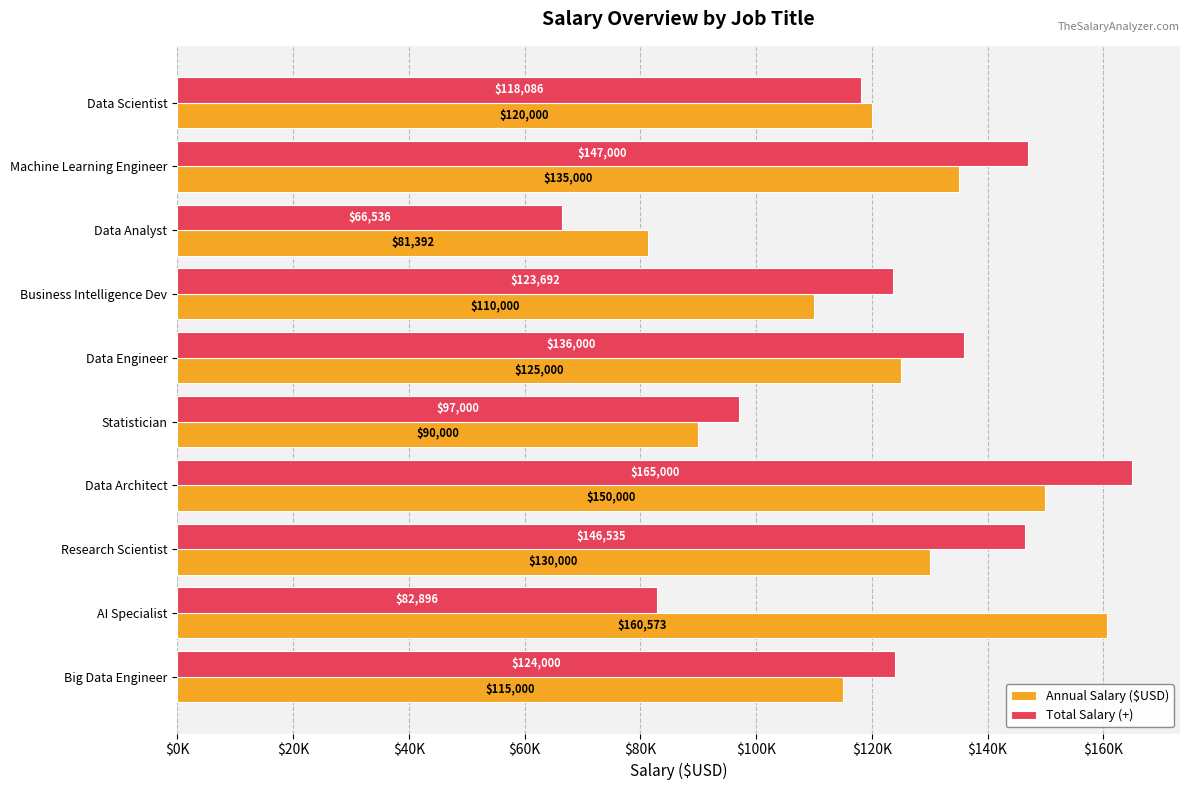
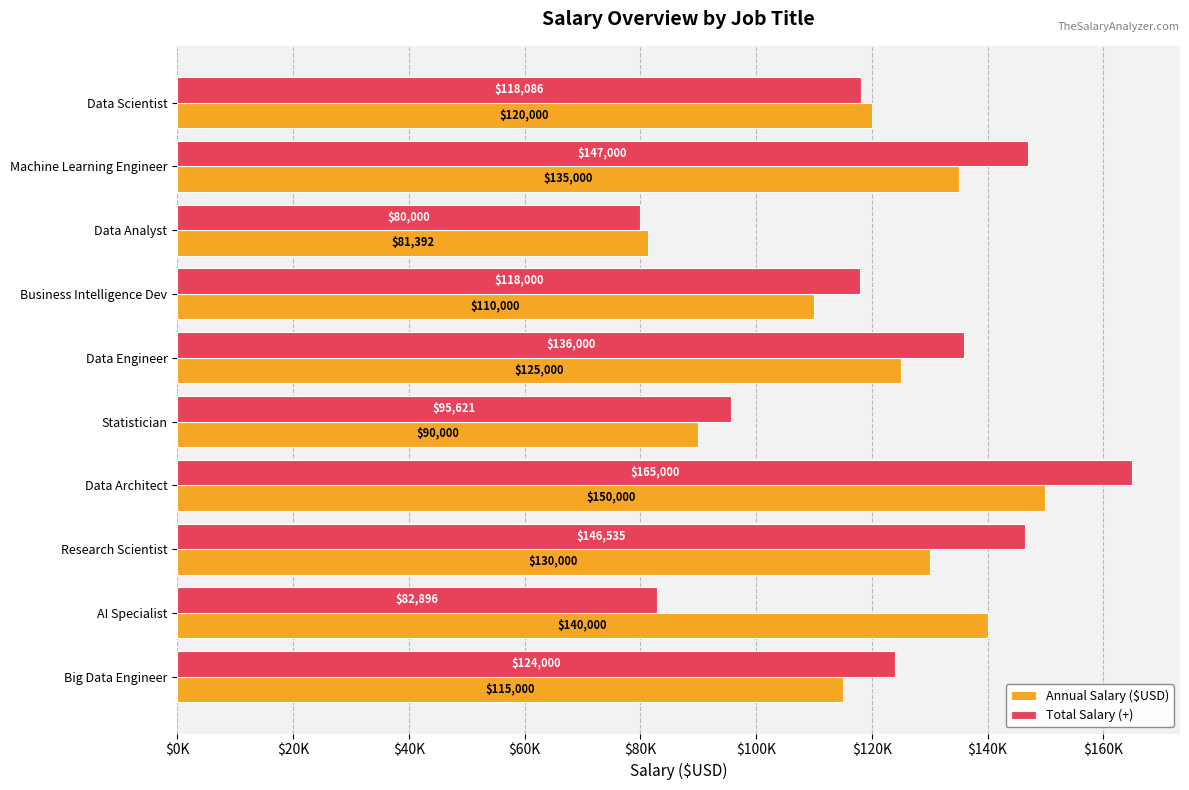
  {
    "Annual Salary ($USD)": {
      "Data Scientist": "$120,000",
      "Machine Learning Engineer": "$135,000",
      "Data Analyst": "$81,392",
      "Business Intelligence Dev": "$110,000",
      "Data Engineer": "$125,000",
      "Statistician": "$90,000",
      "Data Architect": "$150,000",
      "Research Scientist": "$130,000",
-     "AI Specialist": "$160,573",
+     "AI Specialist": "$140,000",
      "Big Data Engineer": "$115,000"
    },
    "Total Salary (+)": {
      "Data Scientist": "$118,086",
      "Machine Learning Engineer": "$147,000",
-     "Data Analyst": "$66,536",
-     "Business Intelligence Dev": "$123,692",
+     "Data Analyst": "$80,000",
+     "Business Intelligence Dev": "$118,000",
      "Data Engineer": "$136,000",
-     "Statistician": "$97,000",
+     "Statistician": "$95,621",
      "Data Architect": "$165,000",
      "Research Scientist": "$146,535",
      "AI Specialist": "$82,896",
      "Big Data Engineer": "$124,000"
    }
  }
